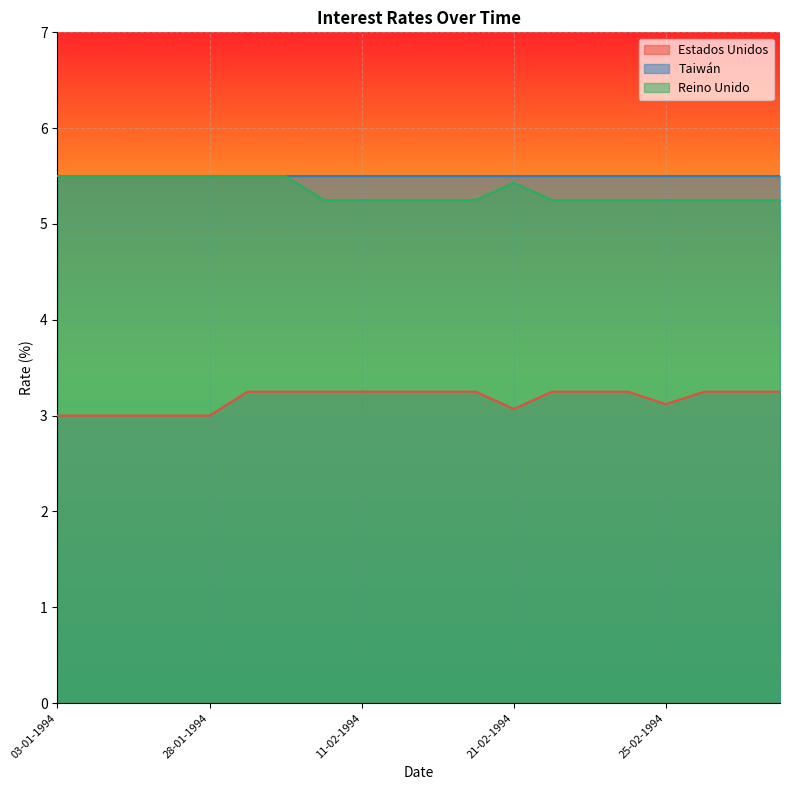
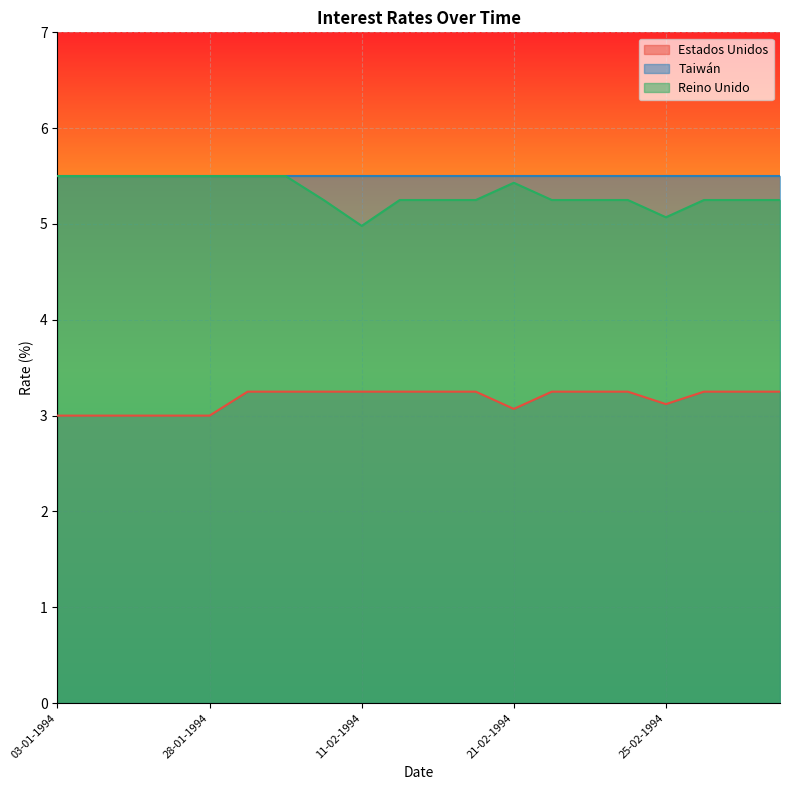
  {
    "Estados Unidos": {
      "03-01-1994": 3.0,
      "28-01-1994": 3.0,
      "11-02-1994": 3.3,
      "21-02-1994": 3.1,
      "25-02-1994": 3.1
    },
    "Taiwán": {
      "11-02-1994": 5.5,
      "21-02-1994": 5.5,
      "25-02-1994": 5.5
    },
    "Reino Unido": {
-     "11-02-1994": 5.3,
+     "11-02-1994": 5.0,
      "21-02-1994": 5.4,
-     "25-02-1994": 5.3
+     "25-02-1994": 5.1
    }
  }
